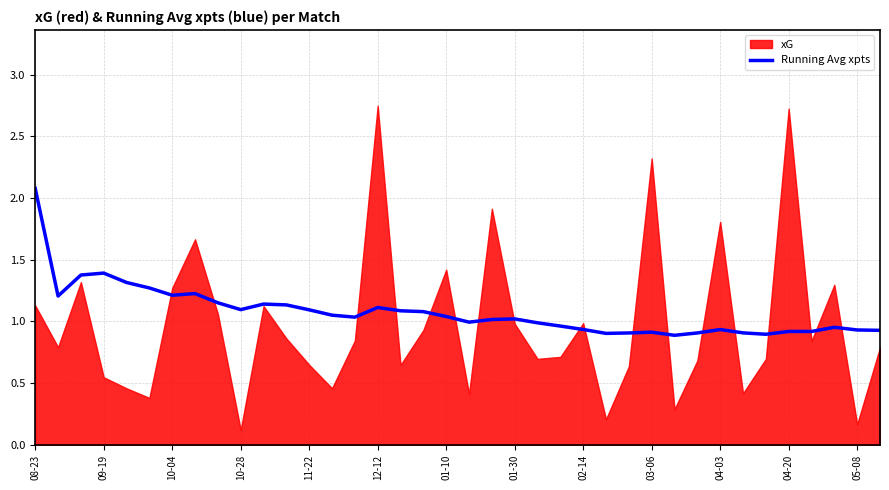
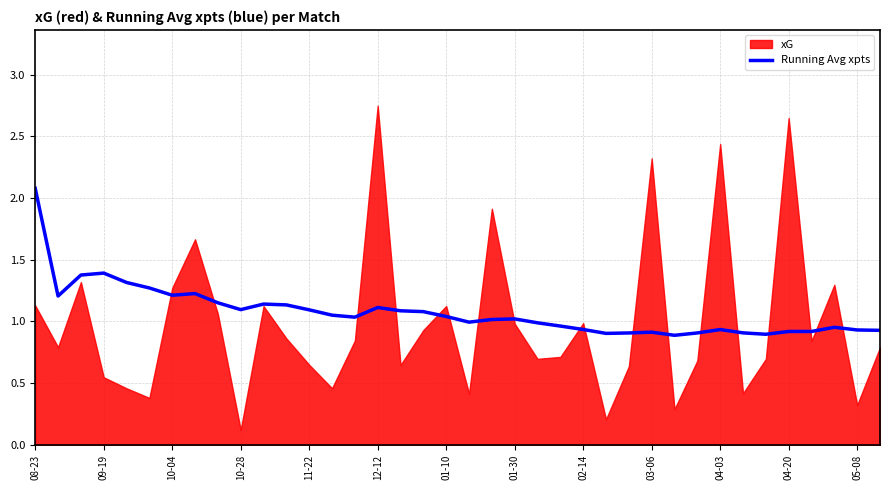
  {
    "Running Avg xpts": {
      "08-23": 2.08,
      "09-19": 1.39,
      "10-04": 1.21,
      "10-28": 1.10,
      "11-22": 1.09,
      "12-12": 1.11,
      "01-10": 1.04,
      "01-30": 1.02,
      "02-14": 0.93,
      "03-06": 0.91,
      "04-03": 0.93,
      "04-20": 0.92,
      "05-08": 0.93
    },
    "xG": {
      "08-23": 1.13,
      "09-19": 0.55,
      "10-04": 1.27,
      "10-28": 0.12,
      "11-22": 0.65,
      "12-12": 2.75,
-     "01-10": 1.42,
+     "01-10": 1.13,
      "01-30": 0.98,
      "02-14": 0.99,
      "03-06": 2.32,
-     "04-03": 1.81,
-     "04-20": 2.72,
-     "05-08": 0.17
+     "04-03": 2.44,
+     "04-20": 2.65,
+     "05-08": 0.32
    }
  }
